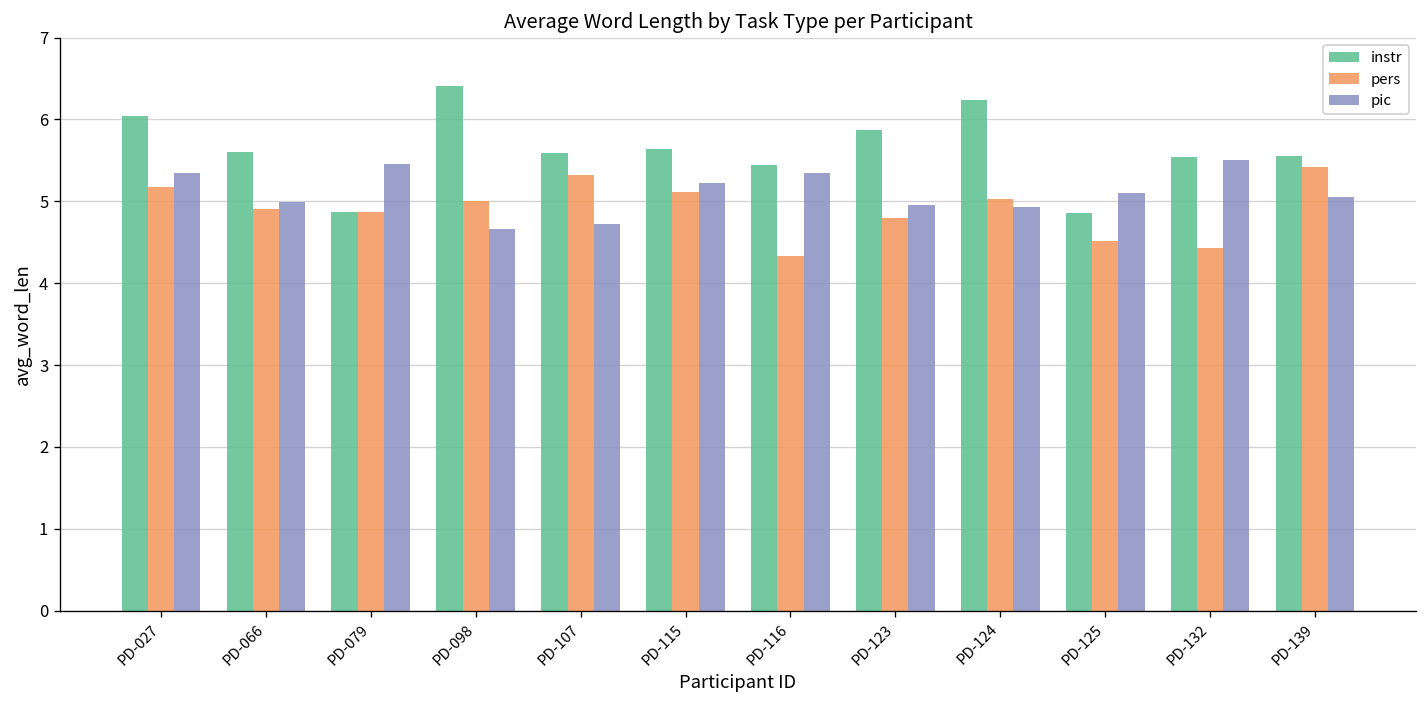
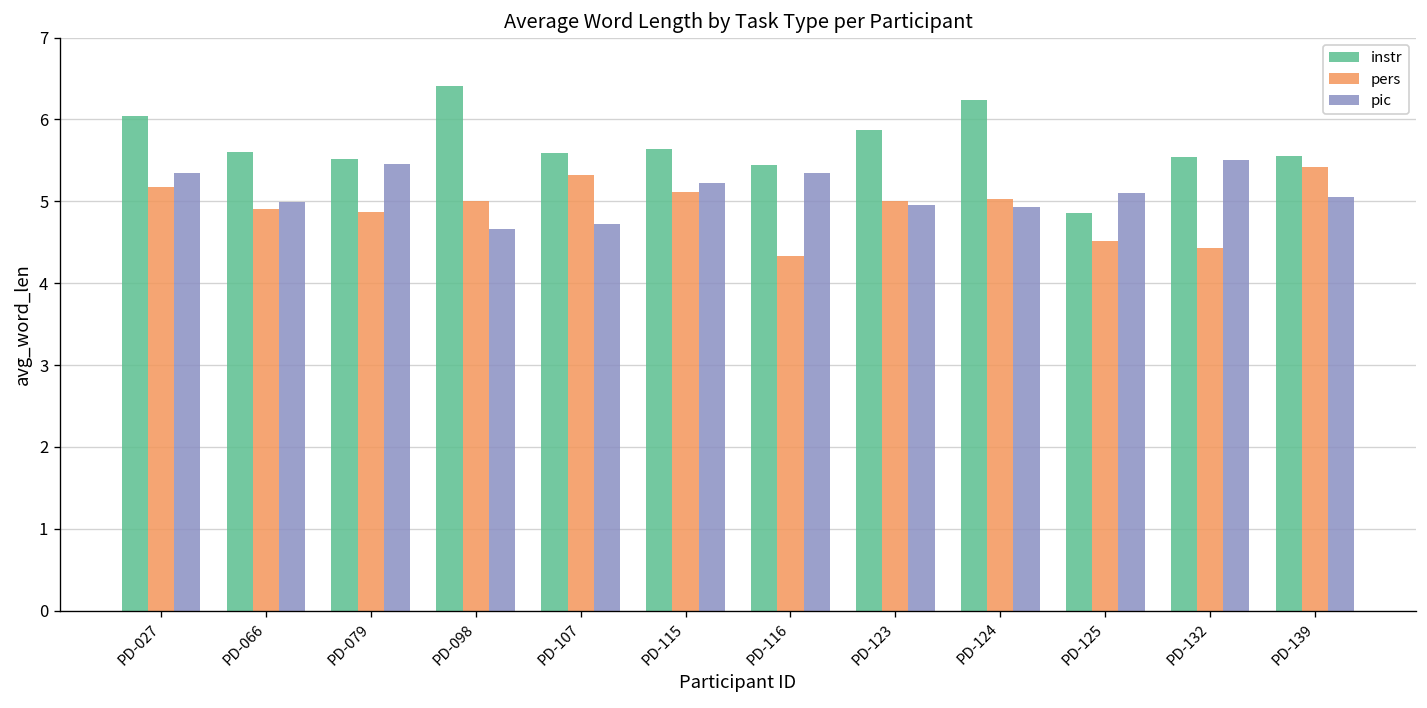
  {
    "instr": {
      "PD-027": 6.0,
      "PD-066": 5.6,
-     "PD-079": 4.9,
+     "PD-079": 5.5,
      "PD-098": 6.4,
      "PD-107": 5.6,
      "PD-115": 5.6,
      "PD-116": 5.4,
      "PD-123": 5.9,
      "PD-124": 6.2,
      "PD-125": 4.9,
      "PD-132": 5.5,
      "PD-139": 5.6
    },
    "pers": {
      "PD-027": 5.2,
      "PD-066": 4.9,
      "PD-079": 4.9,
      "PD-098": 5.0,
      "PD-107": 5.3,
      "PD-115": 5.1,
      "PD-116": 4.3,
-     "PD-123": 4.8,
+     "PD-123": 5.0,
      "PD-124": 5.0,
      "PD-125": 4.5,
      "PD-132": 4.4,
      "PD-139": 5.4
    },
    "pic": {
      "PD-027": 5.3,
      "PD-066": 5.0,
      "PD-079": 5.5,
      "PD-098": 4.7,
      "PD-107": 4.7,
      "PD-115": 5.2,
      "PD-116": 5.3,
      "PD-123": 5.0,
      "PD-124": 4.9,
      "PD-125": 5.1,
      "PD-132": 5.5,
      "PD-139": 5.1
    }
  }
